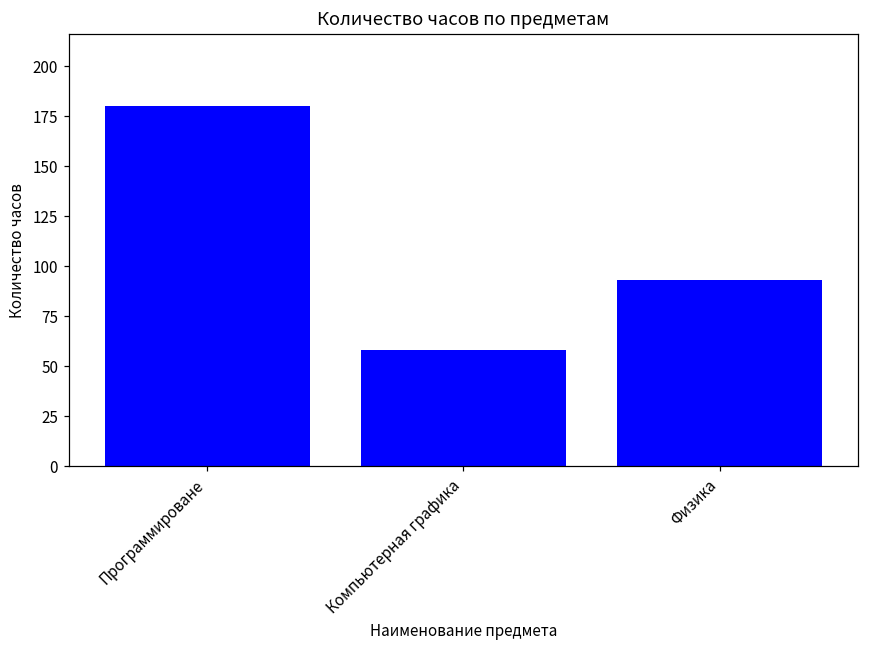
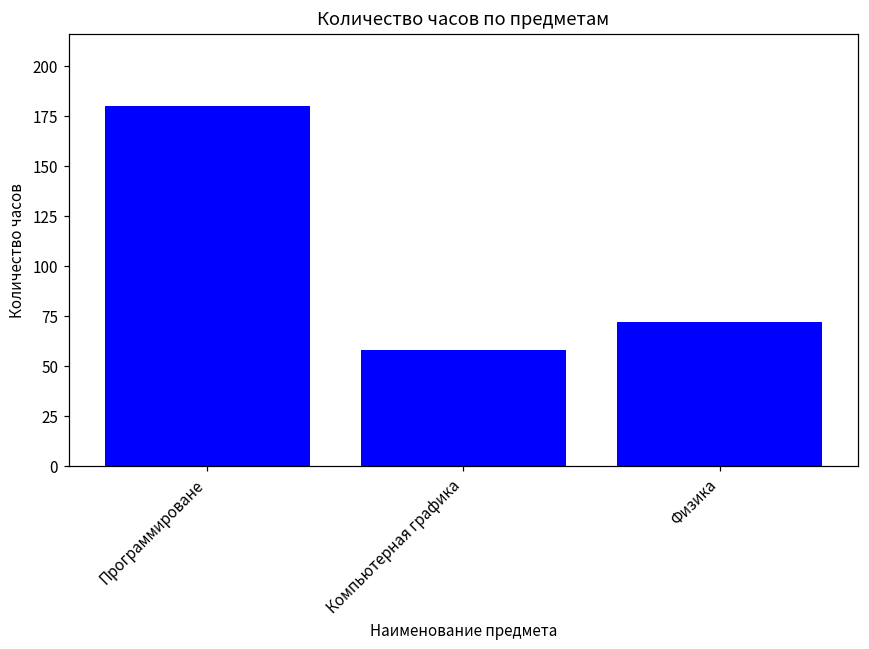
  {
    "Программироване": 180,
    "Компьютерная графика": 58,
-   "Физика": 93
+   "Физика": 72
  }
